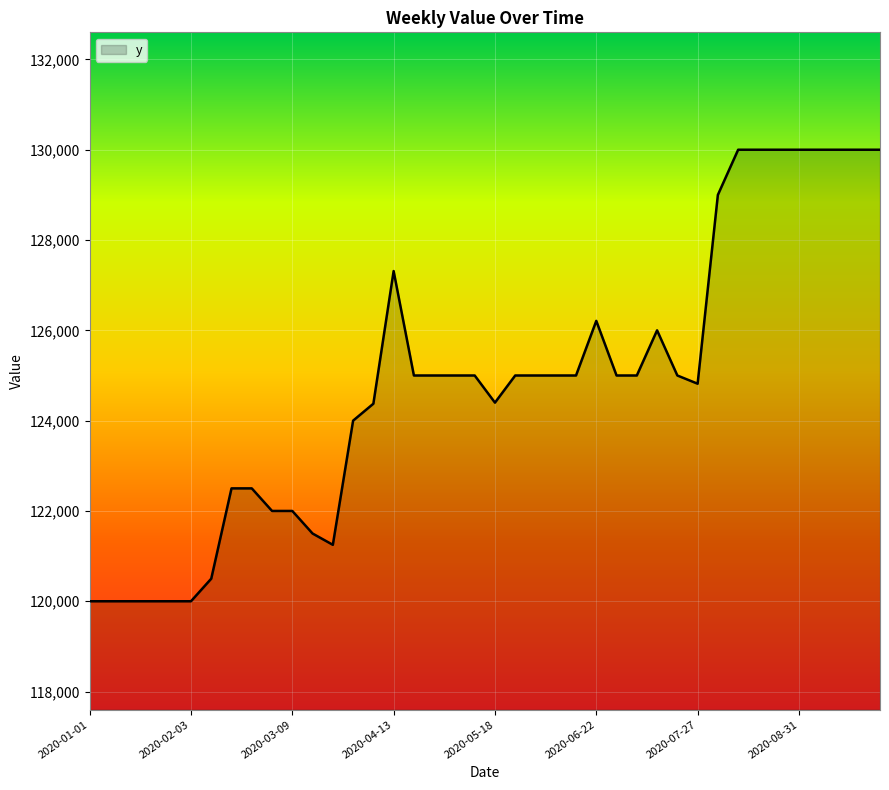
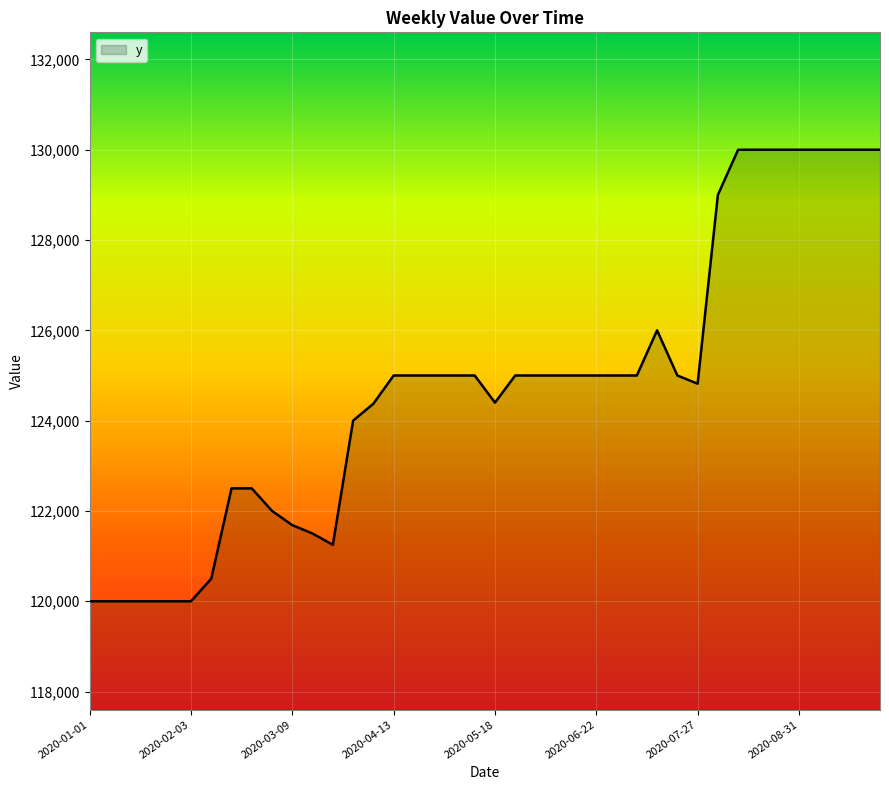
  {
    "2020-01-01": "120,000",
    "2020-02-03": "120,000",
-   "2020-03-09": "122,000",
-   "2020-04-13": "127,300",
+   "2020-03-09": "121,700",
+   "2020-04-13": "125,000",
    "2020-05-18": "124,400",
-   "2020-06-22": "126,200",
+   "2020-06-22": "125,000",
    "2020-07-27": "124,800",
    "2020-08-31": "130,000"
  }
